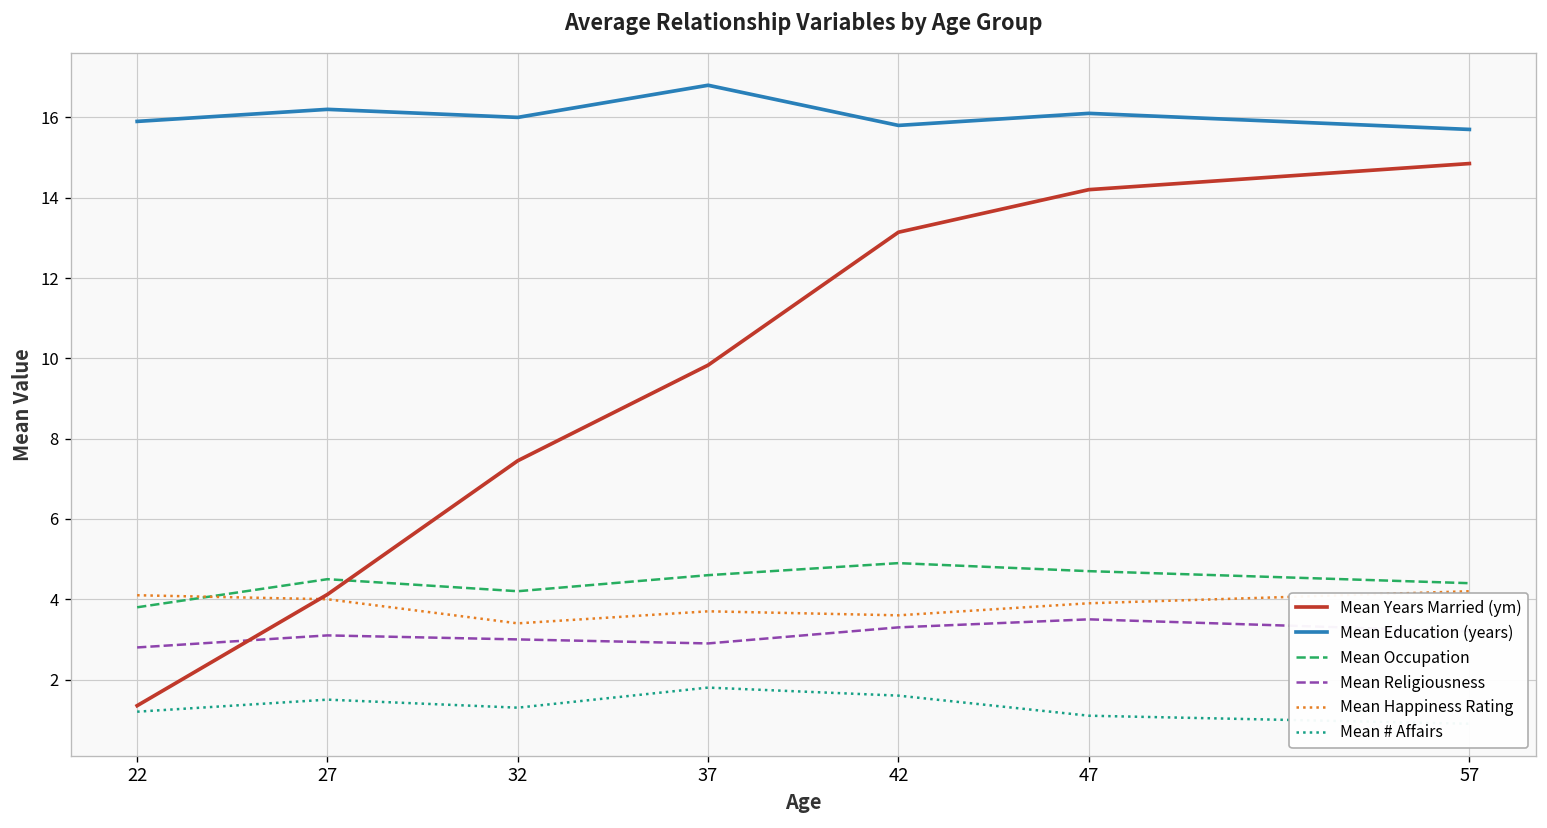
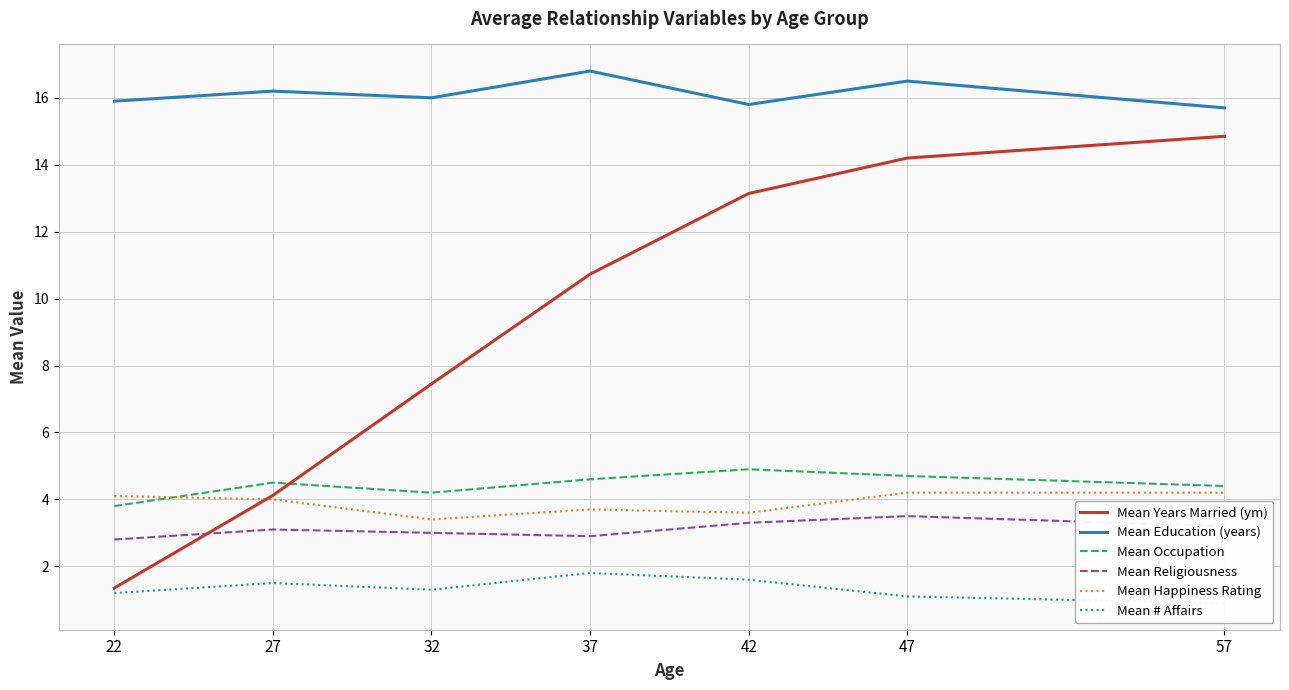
  {
    "Mean Years Married (ym)": {
      "22": 1.4,
      "27": 4.1,
      "32": 7.5,
-     "37": 9.8,
+     "37": 10.7,
      "42": 13.1,
      "47": 14.2,
      "57": 14.9
    },
    "Mean Education (years)": {
      "22": 15.9,
      "27": 16.2,
      "32": 16.0,
      "37": 16.8,
      "42": 15.8,
-     "47": 16.1,
+     "47": 16.5,
      "57": 15.7
    },
    "Mean Religiousness": {
      "22": 2.8,
      "27": 3.1,
      "32": 3.0,
      "37": 2.9,
      "42": 3.3,
      "47": 3.5
    },
    "Mean Happiness Rating": {
      "22": 4.1,
      "27": 4.0,
      "32": 3.4,
      "37": 3.7,
      "42": 3.6,
-     "47": 3.9,
+     "47": 4.2,
      "57": 4.2
    }
  }
